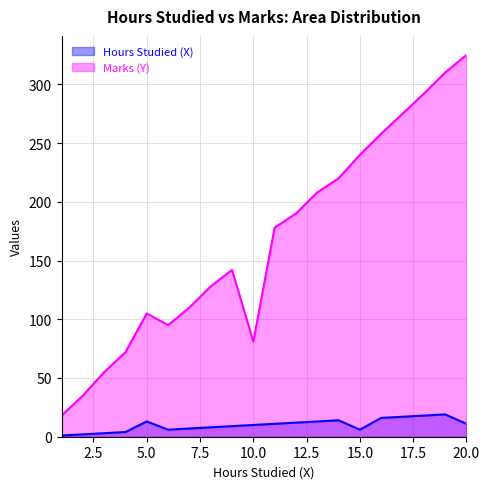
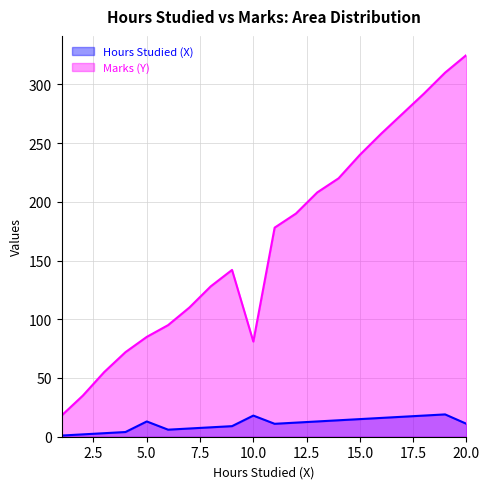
  {
    "Hours Studied (X)": {
      "5.0": 13,
-     "10.0": 10,
-     "15.0": 6,
+     "10.0": 18,
+     "15.0": 15,
      "20.0": 11
    },
    "Marks (Y)": {
-     "5.0": 105,
+     "5.0": 85,
      "10.0": 81,
      "15.0": 240,
      "20.0": 325
    }
  }
